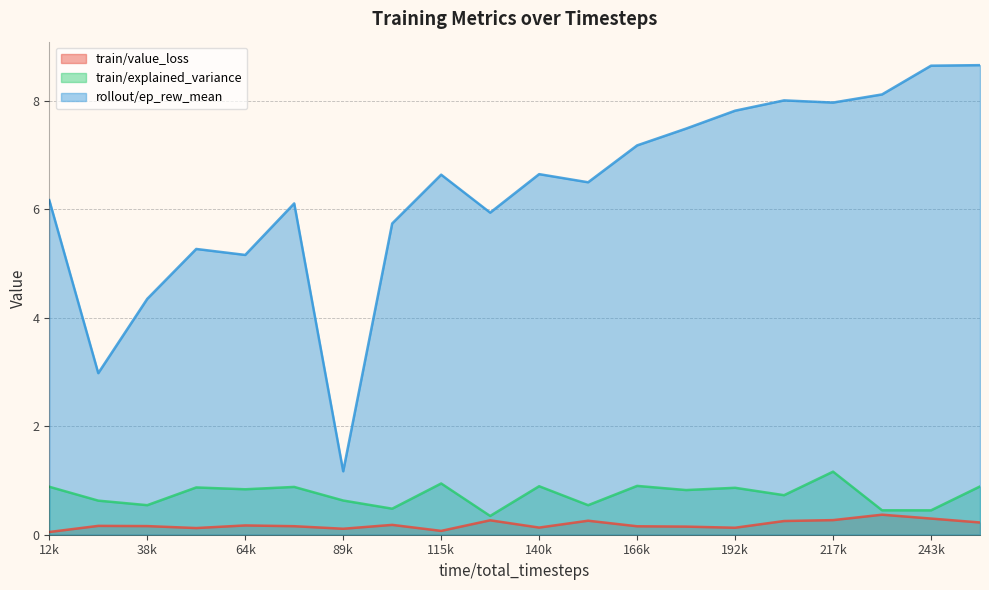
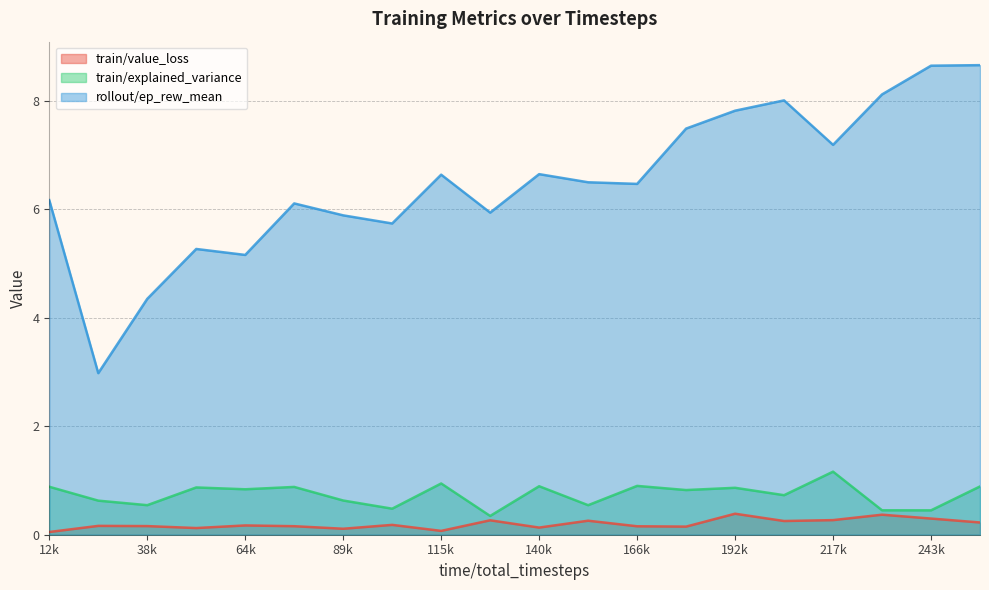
  {
    "train/value_loss": {
      "12k": 0.1,
      "38k": 0.2,
      "64k": 0.2,
      "89k": 0.1,
      "115k": 0.1,
      "140k": 0.1,
      "166k": 0.2,
-     "192k": 0.1,
+     "192k": 0.4,
      "217k": 0.3,
      "243k": 0.3
    },
    "train/explained_variance": {
      "12k": 0.9,
      "38k": 0.5,
      "64k": 0.8,
      "89k": 0.6,
      "115k": 0.9,
      "140k": 0.9,
      "166k": 0.9,
      "192k": 0.9,
      "217k": 1.2,
      "243k": 0.4
    },
    "rollout/ep_rew_mean": {
      "12k": 6.2,
      "38k": 4.4,
      "64k": 5.2,
-     "89k": 1.2,
+     "89k": 5.9,
      "115k": 6.6,
      "140k": 6.7,
-     "166k": 7.2,
+     "166k": 6.5,
      "192k": 7.8,
-     "217k": 8.0,
+     "217k": 7.2,
      "243k": 8.7
    }
  }
